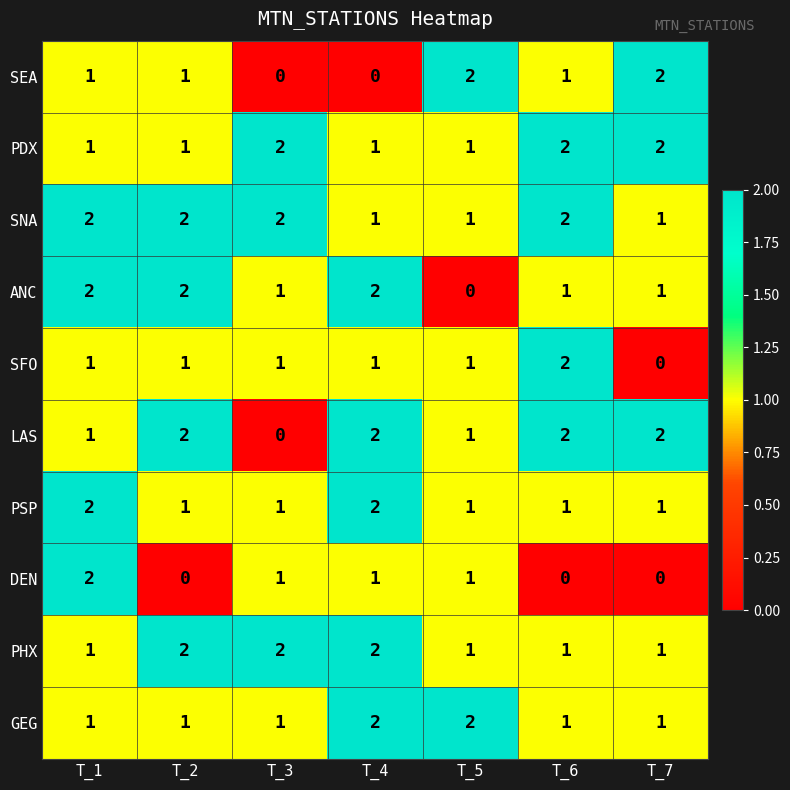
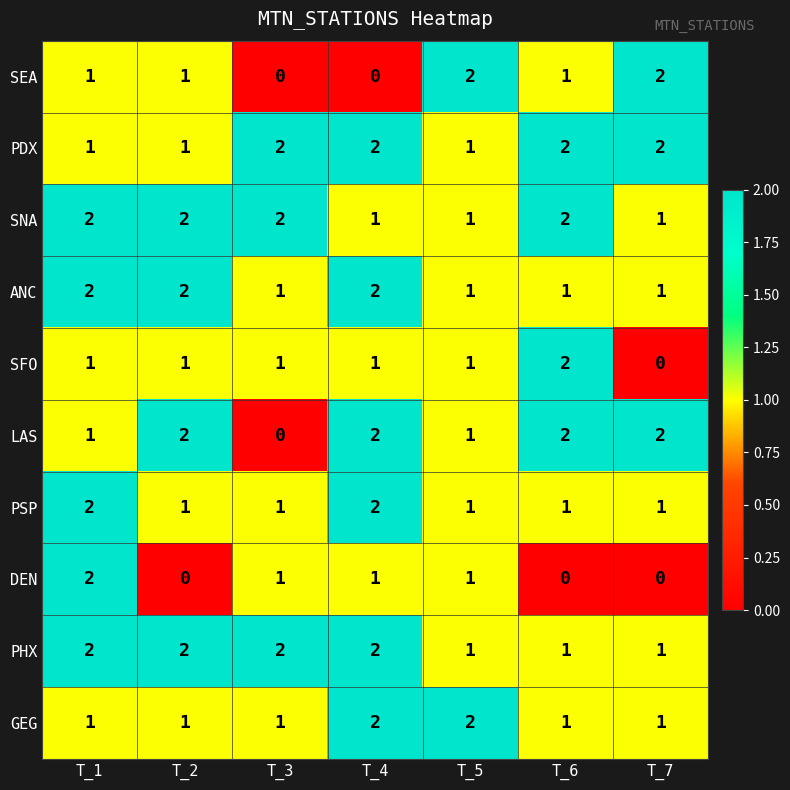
  {
    "SEA": {
      "T_1": 1,
      "T_2": 1,
      "T_3": 0,
      "T_4": 0,
      "T_5": 2,
      "T_6": 1,
      "T_7": 2
    },
    "PDX": {
      "T_1": 1,
      "T_2": 1,
      "T_3": 2,
-     "T_4": 1,
+     "T_4": 2,
      "T_5": 1,
      "T_6": 2,
      "T_7": 2
    },
    "SNA": {
      "T_1": 2,
      "T_2": 2,
      "T_3": 2,
      "T_4": 1,
      "T_5": 1,
      "T_6": 2,
      "T_7": 1
    },
    "ANC": {
      "T_1": 2,
      "T_2": 2,
      "T_3": 1,
      "T_4": 2,
-     "T_5": 0,
+     "T_5": 1,
      "T_6": 1,
      "T_7": 1
    },
    "SFO": {
      "T_1": 1,
      "T_2": 1,
      "T_3": 1,
      "T_4": 1,
      "T_5": 1,
      "T_6": 2,
      "T_7": 0
    },
    "LAS": {
      "T_1": 1,
      "T_2": 2,
      "T_3": 0,
      "T_4": 2,
      "T_5": 1,
      "T_6": 2,
      "T_7": 2
    },
    "PSP": {
      "T_1": 2,
      "T_2": 1,
      "T_3": 1,
      "T_4": 2,
      "T_5": 1,
      "T_6": 1,
      "T_7": 1
    },
    "DEN": {
      "T_1": 2,
      "T_2": 0,
      "T_3": 1,
      "T_4": 1,
      "T_5": 1,
      "T_6": 0,
      "T_7": 0
    },
    "PHX": {
-     "T_1": 1,
+     "T_1": 2,
      "T_2": 2,
      "T_3": 2,
      "T_4": 2,
      "T_5": 1,
      "T_6": 1,
      "T_7": 1
    },
    "GEG": {
      "T_1": 1,
      "T_2": 1,
      "T_3": 1,
      "T_4": 2,
      "T_5": 2,
      "T_6": 1,
      "T_7": 1
    }
  }
